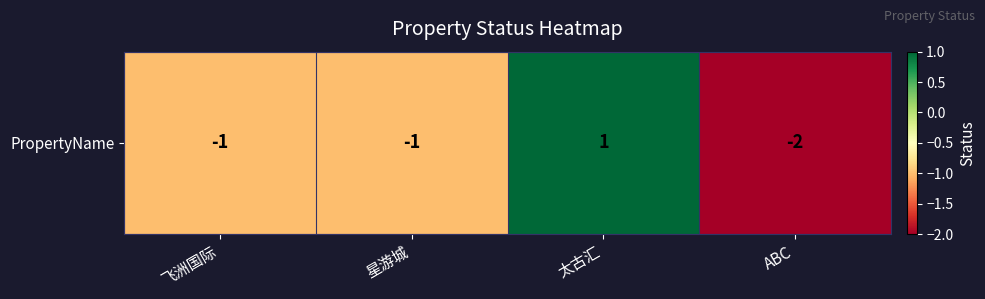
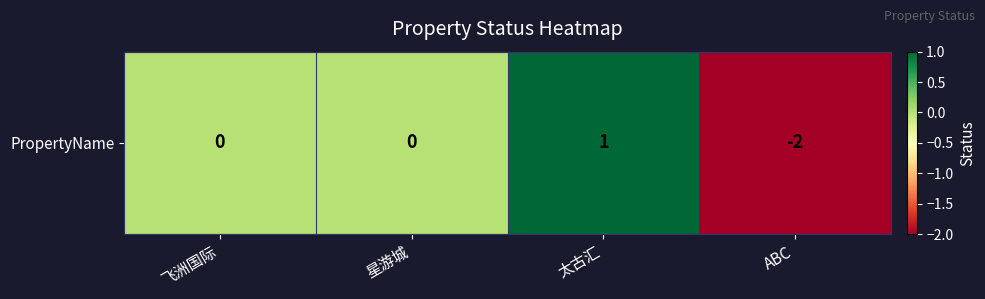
  {
    "PropertyName": {
-     "飞洲国际": -1,
-     "星游城": -1,
+     "飞洲国际": 0,
+     "星游城": 0,
      "太古汇": 1,
      "ABC": -2
    }
  }
